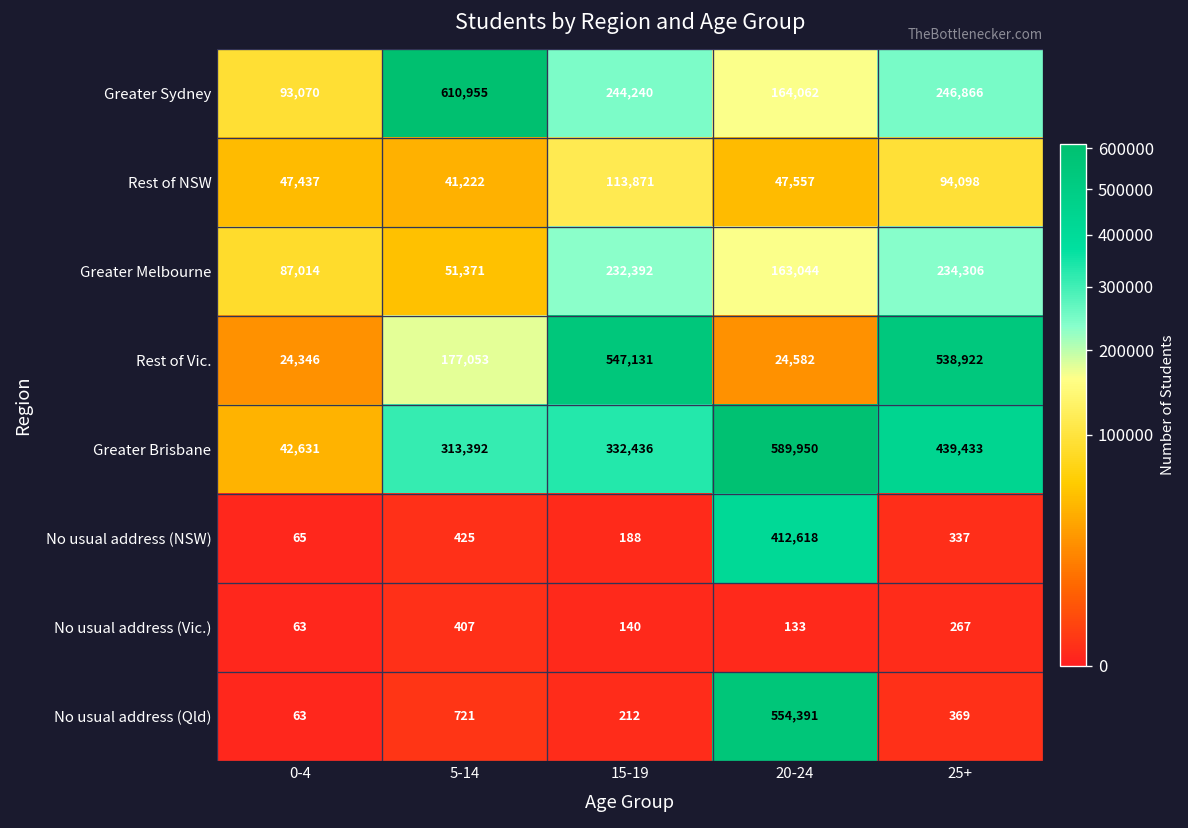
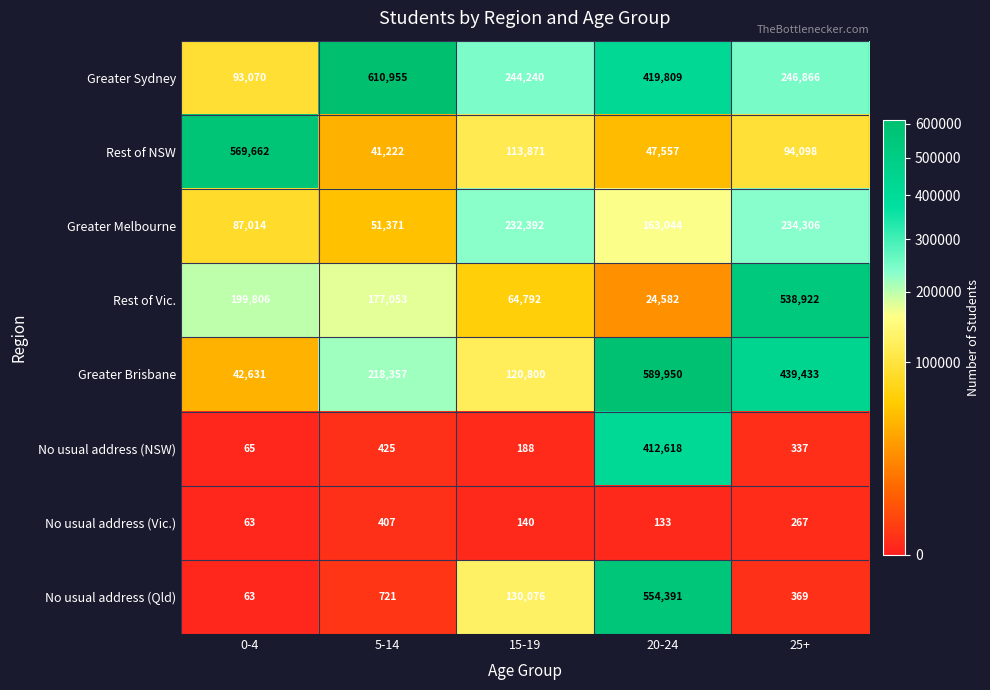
  {
    "Greater Sydney": {
      "0-4": "93,070",
      "5-14": "610,955",
      "15-19": "244,240",
-     "20-24": "164,062",
+     "20-24": "419,809",
      "25+": "246,866"
    },
    "Rest of NSW": {
-     "0-4": "47,437",
+     "0-4": "569,662",
      "5-14": "41,222",
      "15-19": "113,871",
      "20-24": "47,557",
      "25+": "94,098"
    },
    "Greater Melbourne": {
      "0-4": "87,014",
      "5-14": "51,371",
      "15-19": "232,392",
      "20-24": "163,044",
      "25+": "234,306"
    },
    "Rest of Vic.": {
-     "0-4": "24,346",
+     "0-4": "199,806",
      "5-14": "177,053",
-     "15-19": "547,131",
+     "15-19": "64,792",
      "20-24": "24,582",
      "25+": "538,922"
    },
    "Greater Brisbane": {
      "0-4": "42,631",
-     "5-14": "313,392",
-     "15-19": "332,436",
+     "5-14": "218,357",
+     "15-19": "120,800",
      "20-24": "589,950",
      "25+": "439,433"
    },
    "No usual address (NSW)": {
      "0-4": "65",
      "5-14": "425",
      "15-19": "188",
      "20-24": "412,618",
      "25+": "337"
    },
    "No usual address (Vic.)": {
      "0-4": "63",
      "5-14": "407",
      "15-19": "140",
      "20-24": "133",
      "25+": "267"
    },
    "No usual address (Qld)": {
      "0-4": "63",
      "5-14": "721",
-     "15-19": "212",
+     "15-19": "130,076",
      "20-24": "554,391",
      "25+": "369"
    }
  }
